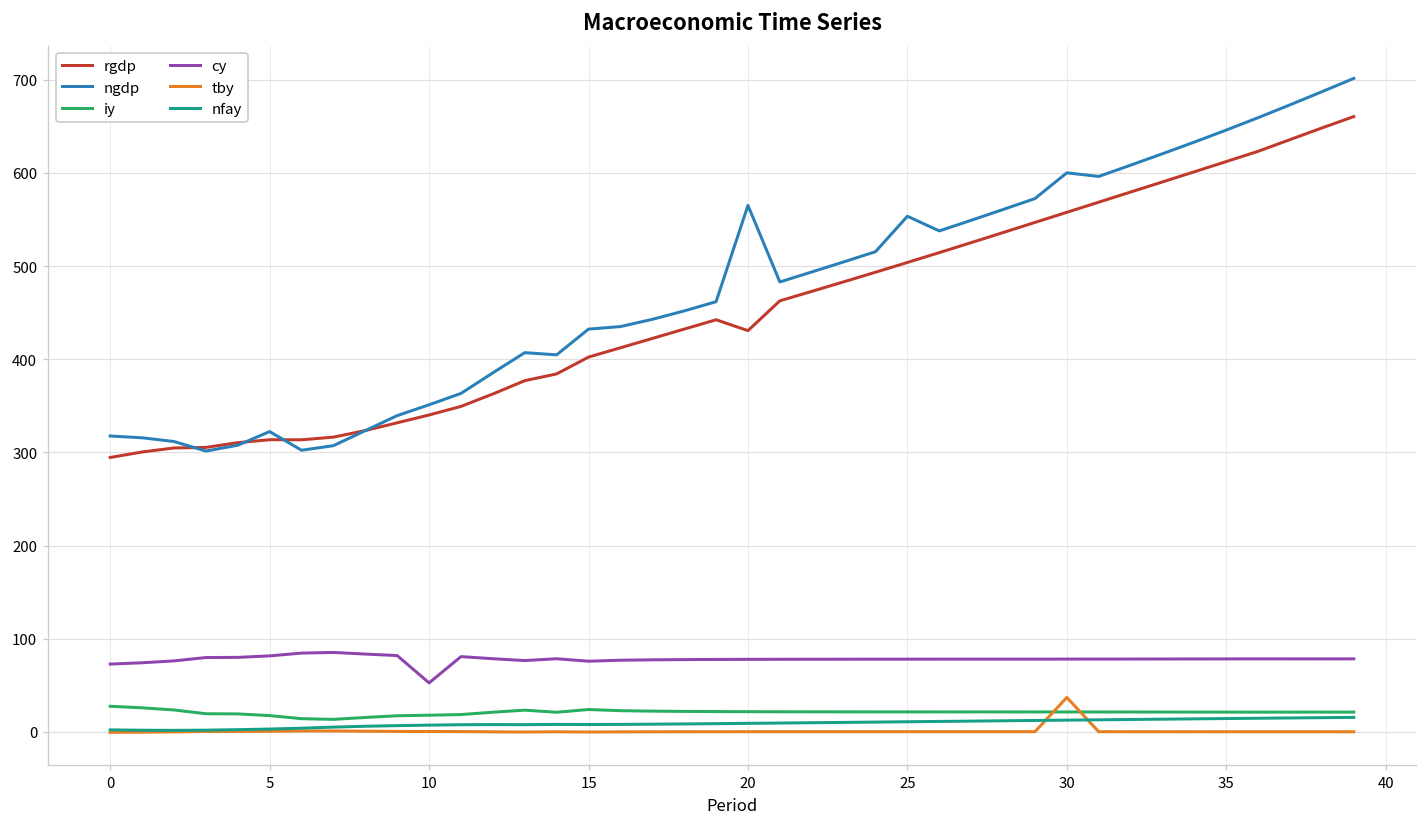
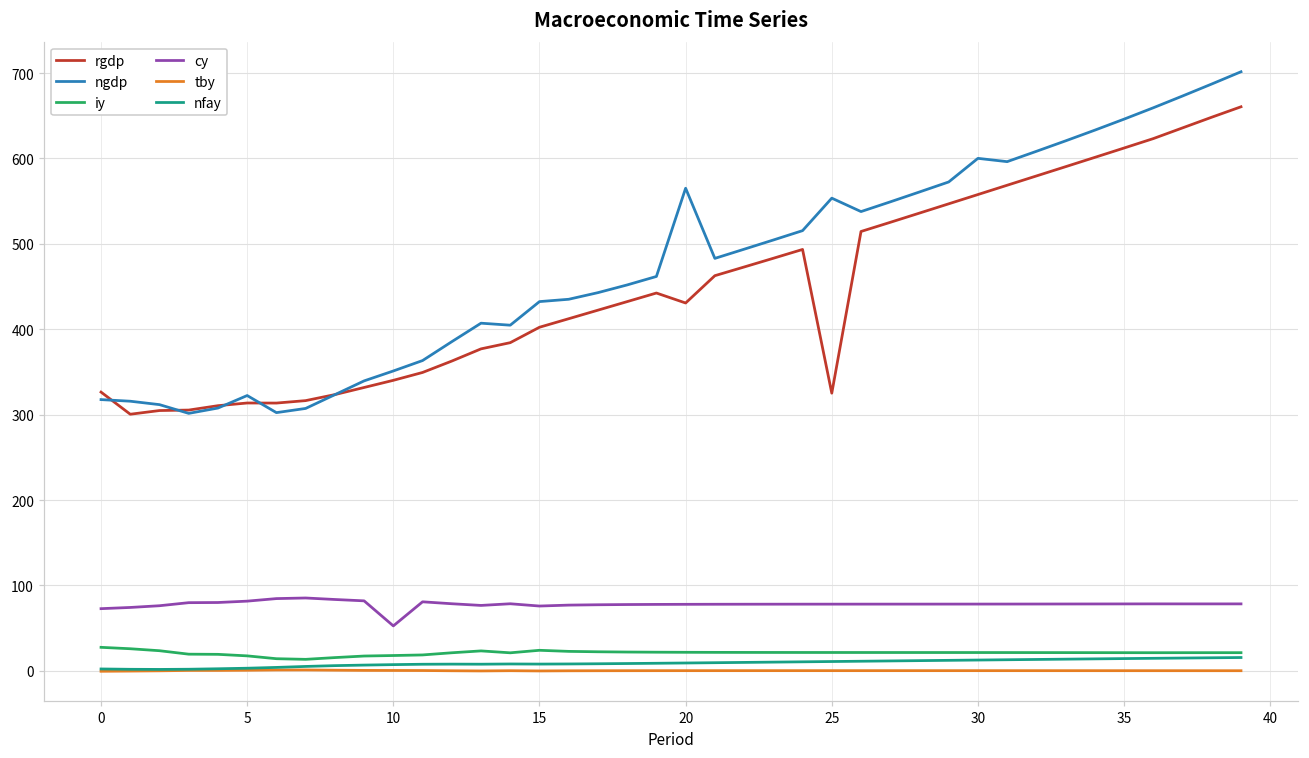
  {
    "rgdp": {
-     "0": 290,
+     "0": 330,
      "5": 310,
      "10": 340,
      "15": 400,
      "20": 430,
-     "25": 500,
+     "25": 330,
      "30": 560,
      "35": 610
    },
    "ngdp": {
      "0": 320,
      "5": 320,
      "10": 350,
      "15": 430,
      "20": 570,
      "25": 550,
      "30": 600,
      "35": 650
    },
    "cy": {
      "0": 70,
      "5": 80,
      "10": 50,
      "15": 80,
      "20": 80,
      "25": 80,
      "30": 80,
      "35": 80
    },
    "tby": {
      "10": 0,
      "15": 0,
      "20": 0,
      "25": 0,
-     "30": 40,
+     "30": 0,
      "35": 0
    }
  }
